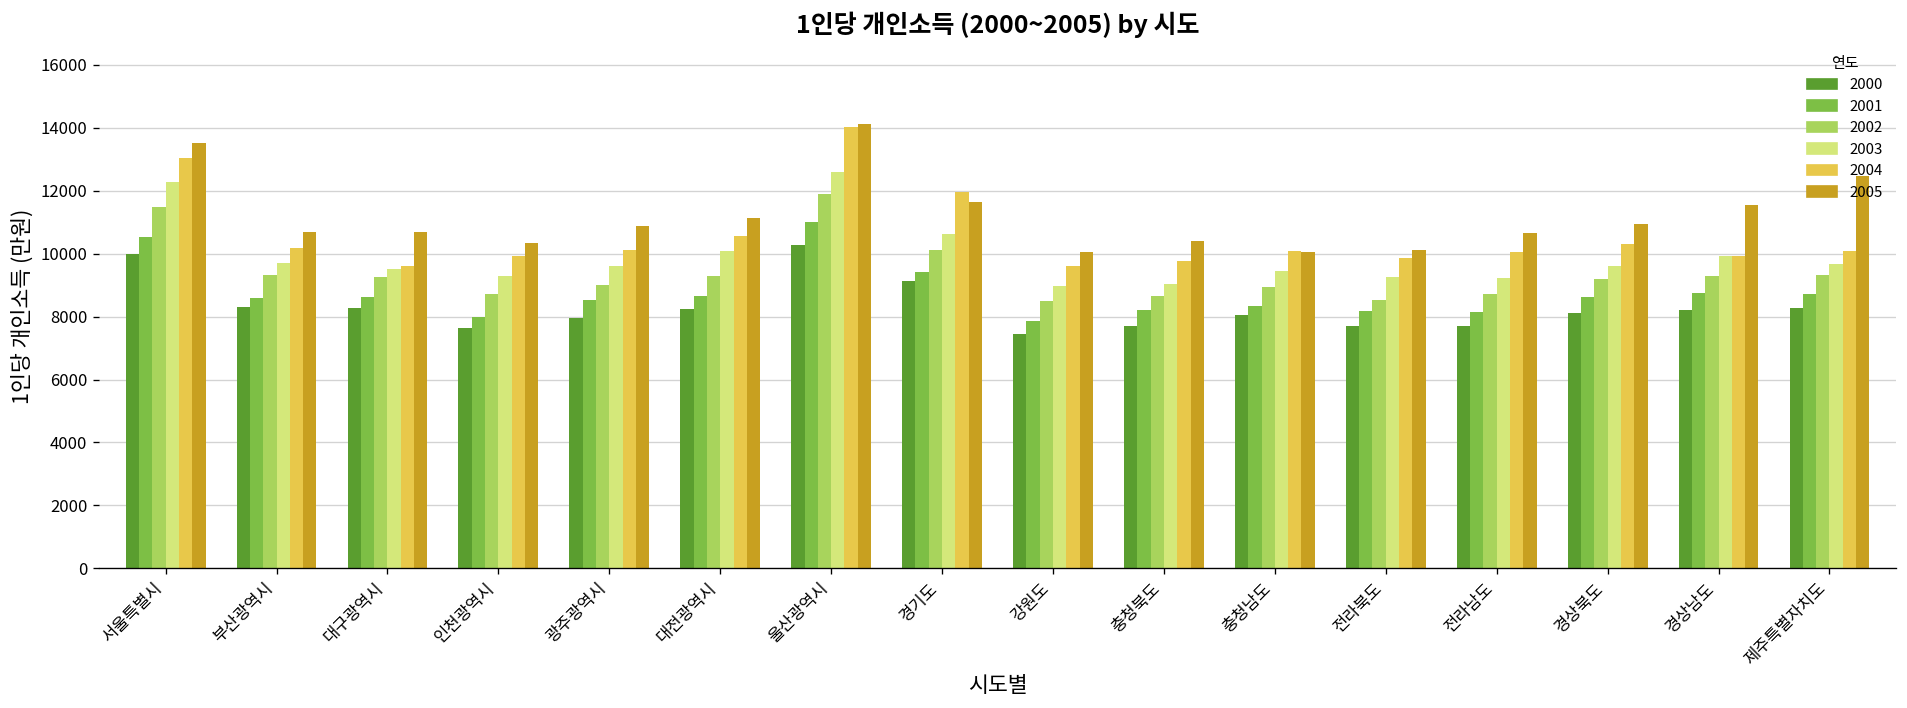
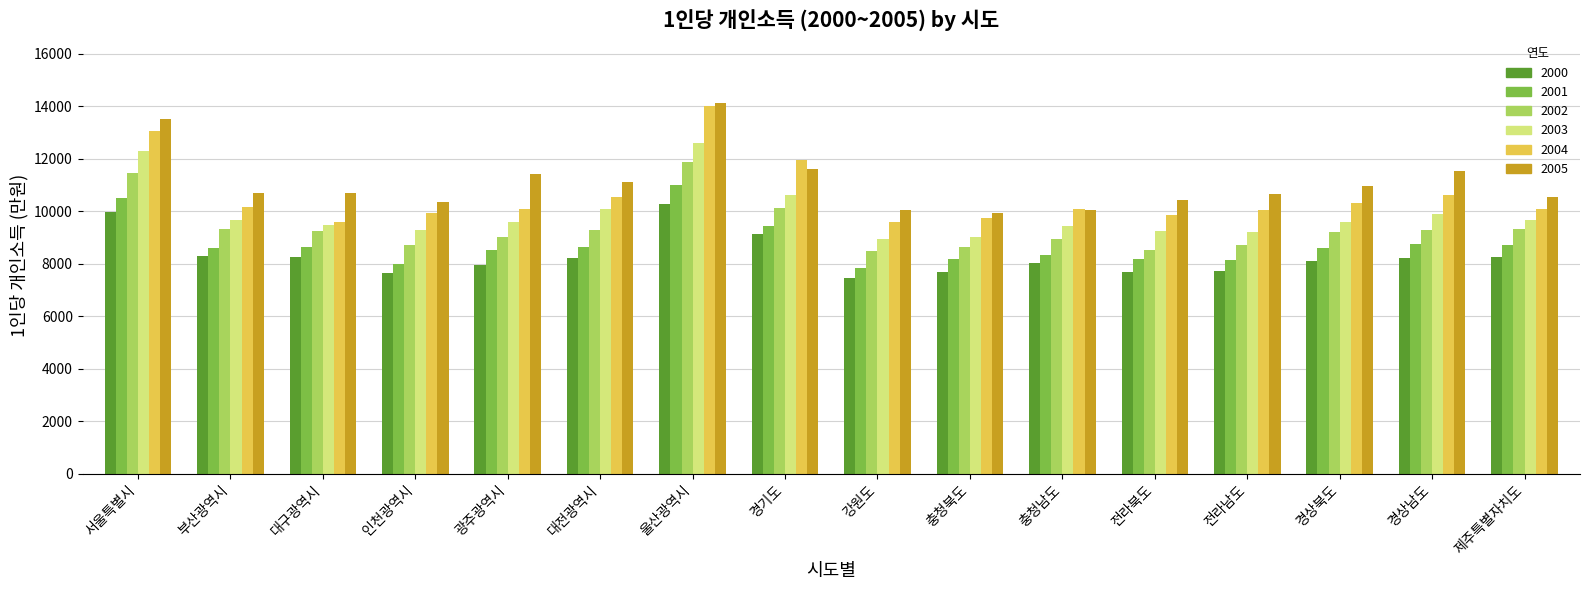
  {
    "2004": {
      "서울특별시": 13000,
      "부산광역시": 10200,
      "대구광역시": 9600,
      "인천광역시": 9900,
      "광주광역시": 10100,
      "대전광역시": 10600,
      "울산광역시": 14000,
      "경기도": 12000,
      "강원도": 9600,
      "충청북도": 9800,
      "충청남도": 10100,
      "전라북도": 9800,
      "전라남도": 10000,
      "경상북도": 10300,
-     "경상남도": 9900,
+     "경상남도": 10600,
      "제주특별자치도": 10100
    },
    "2005": {
      "서울특별시": 13500,
      "부산광역시": 10700,
      "대구광역시": 10700,
      "인천광역시": 10300,
-     "광주광역시": 10900,
+     "광주광역시": 11400,
      "대전광역시": 11100,
      "울산광역시": 14100,
      "경기도": 11600,
      "강원도": 10000,
-     "충청북도": 10400,
+     "충청북도": 9900,
      "충청남도": 10000,
-     "전라북도": 10100,
+     "전라북도": 10400,
      "전라남도": 10600,
      "경상북도": 10900,
      "경상남도": 11500,
-     "제주특별자치도": 12500
+     "제주특별자치도": 10600
    }
  }
